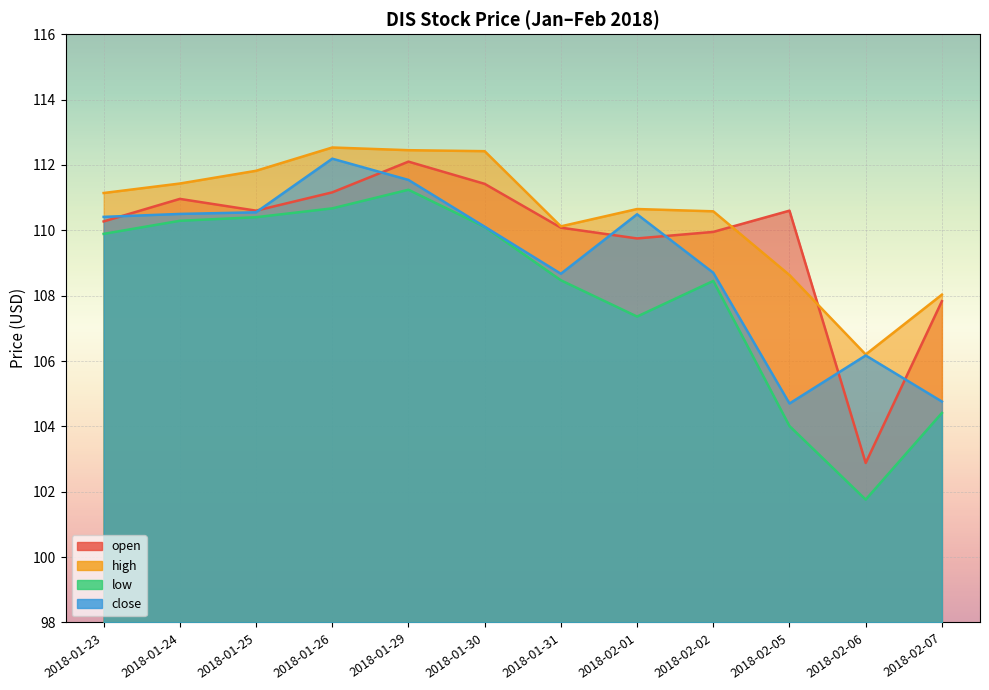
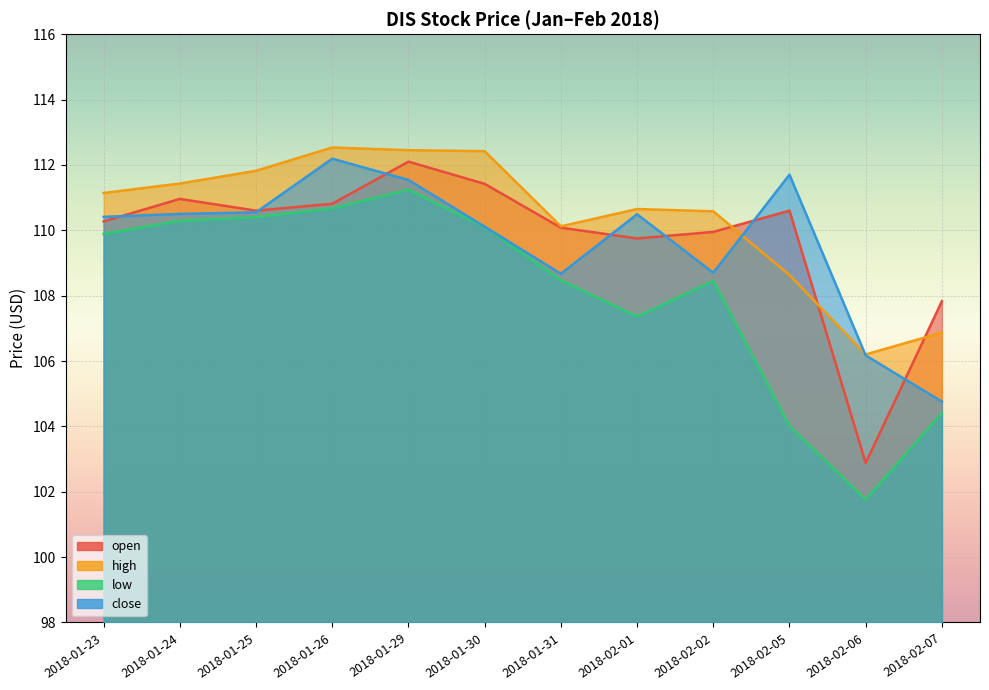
  {
    "open": {
      "2018-01-23": 110.3,
      "2018-01-24": 111.0,
-     "2018-01-26": 111.2,
+     "2018-01-26": 110.8,
      "2018-01-29": 112.1,
      "2018-01-30": 111.4,
      "2018-02-01": 109.8,
      "2018-02-02": 110.0,
      "2018-02-05": 110.6,
      "2018-02-06": 102.9,
      "2018-02-07": 107.8
    },
    "high": {
      "2018-01-23": 111.1,
      "2018-01-24": 111.4,
      "2018-01-25": 111.8,
      "2018-01-26": 112.5,
      "2018-01-29": 112.5,
      "2018-01-30": 112.4,
      "2018-02-01": 110.7,
      "2018-02-02": 110.6,
      "2018-02-05": 108.6,
-     "2018-02-07": 108.0
+     "2018-02-07": 106.9
    },
    "low": {
      "2018-01-23": 109.9,
      "2018-01-24": 110.3,
      "2018-01-25": 110.4,
      "2018-01-26": 110.7,
      "2018-01-29": 111.2,
      "2018-01-31": 108.5,
      "2018-02-01": 107.4,
      "2018-02-02": 108.5,
      "2018-02-05": 104.0,
      "2018-02-06": 101.8,
      "2018-02-07": 104.4
    },
    "close": {
      "2018-01-23": 110.4,
      "2018-01-24": 110.5,
      "2018-01-26": 112.2,
      "2018-01-29": 111.5,
      "2018-01-31": 108.7,
      "2018-02-01": 110.5,
      "2018-02-02": 108.7,
-     "2018-02-05": 104.7,
+     "2018-02-05": 111.7,
      "2018-02-07": 104.8
    }
  }
